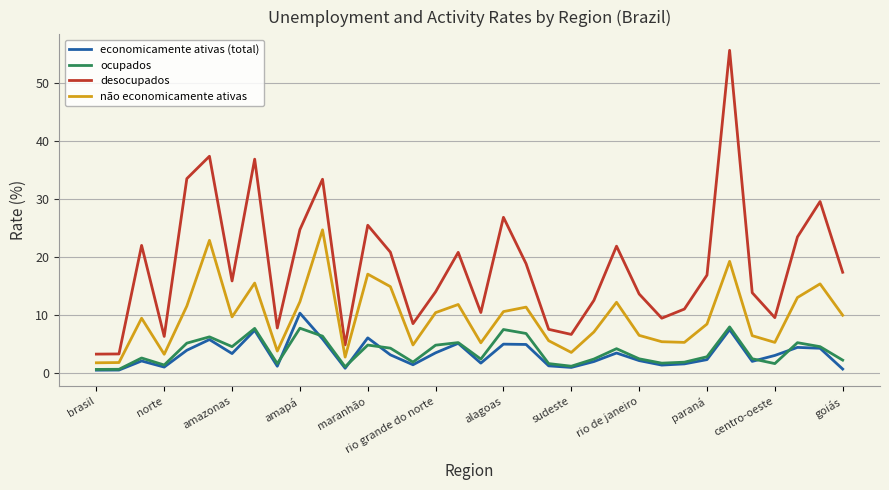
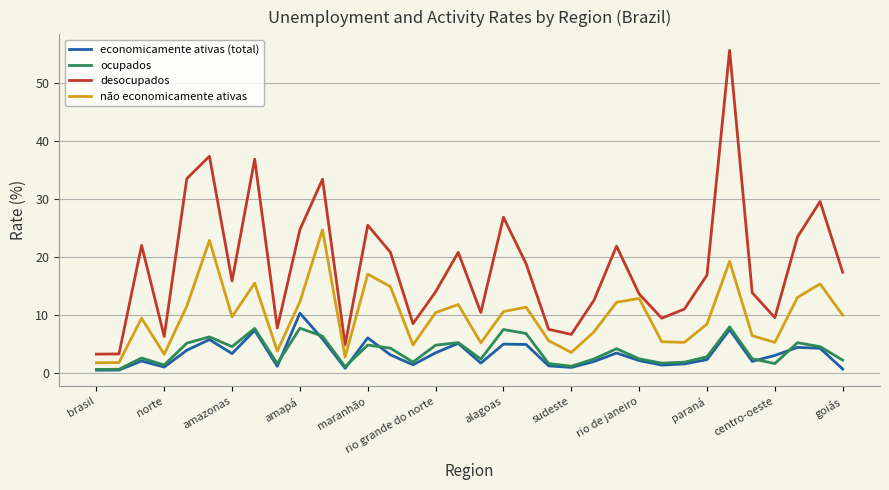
  {
    "economicamente ativas (total)": {
      "amazonas": 3,
      "amapá": 10,
      "maranhão": 6,
      "rio grande do norte": 4,
      "alagoas": 5,
      "paraná": 2,
      "centro-oeste": 3,
      "goiás": 1
    },
    "ocupados": {
      "amazonas": 5,
      "amapá": 8,
      "maranhão": 5,
      "rio grande do norte": 5,
      "alagoas": 8,
      "paraná": 3,
      "centro-oeste": 2,
      "goiás": 2
    },
    "desocupados": {
      "brasil": 3,
      "norte": 6,
      "amazonas": 16,
      "amapá": 25,
      "maranhão": 26,
      "rio grande do norte": 14,
      "alagoas": 27,
      "sudeste": 7,
      "rio de janeiro": 14,
      "paraná": 17,
      "centro-oeste": 10,
      "goiás": 17
    },
    "não economicamente ativas": {
      "brasil": 2,
      "norte": 3,
      "amazonas": 10,
      "amapá": 12,
      "maranhão": 17,
      "rio grande do norte": 10,
      "alagoas": 11,
      "sudeste": 4,
-     "rio de janeiro": 7,
+     "rio de janeiro": 13,
      "paraná": 8,
      "centro-oeste": 5,
      "goiás": 10
    }
  }
